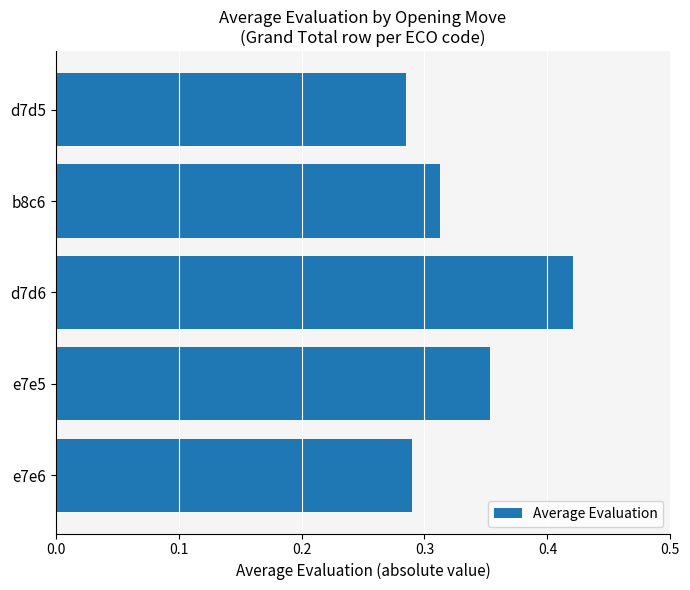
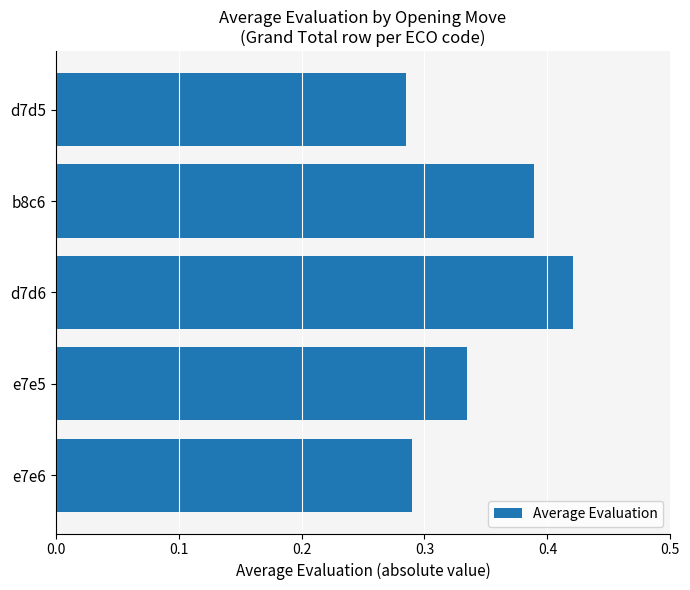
  {
    "d7d5": 0.285,
-   "b8c6": 0.313,
+   "b8c6": 0.389,
    "d7d6": 0.421,
-   "e7e5": 0.353,
+   "e7e5": 0.334,
    "e7e6": 0.290
  }
